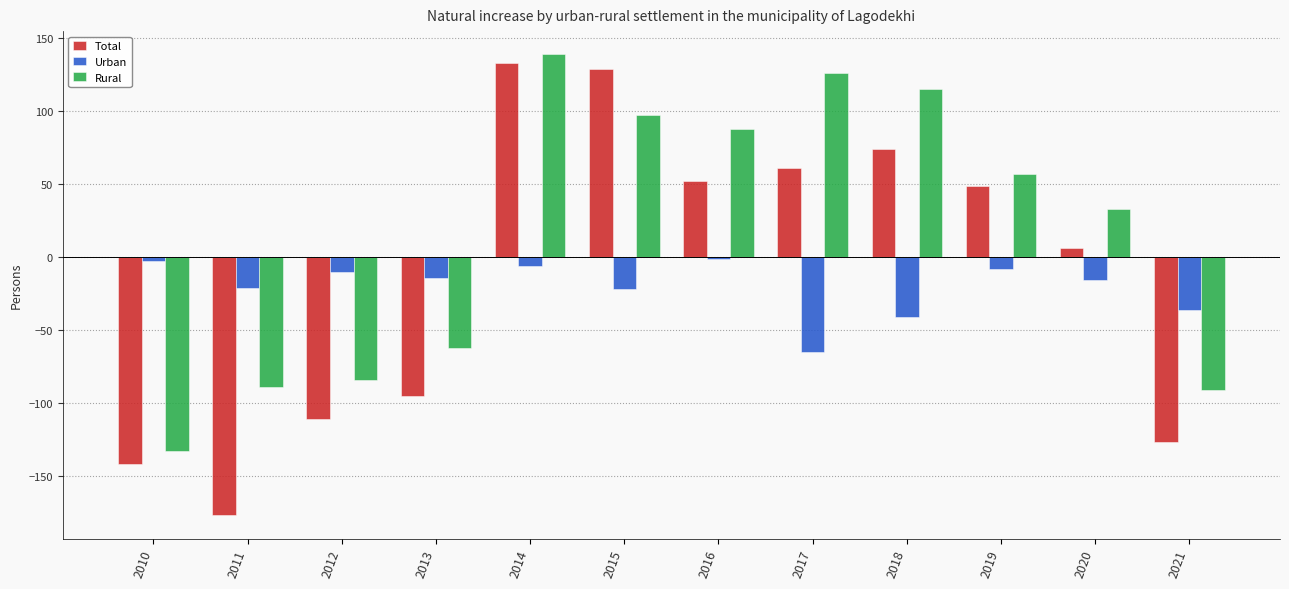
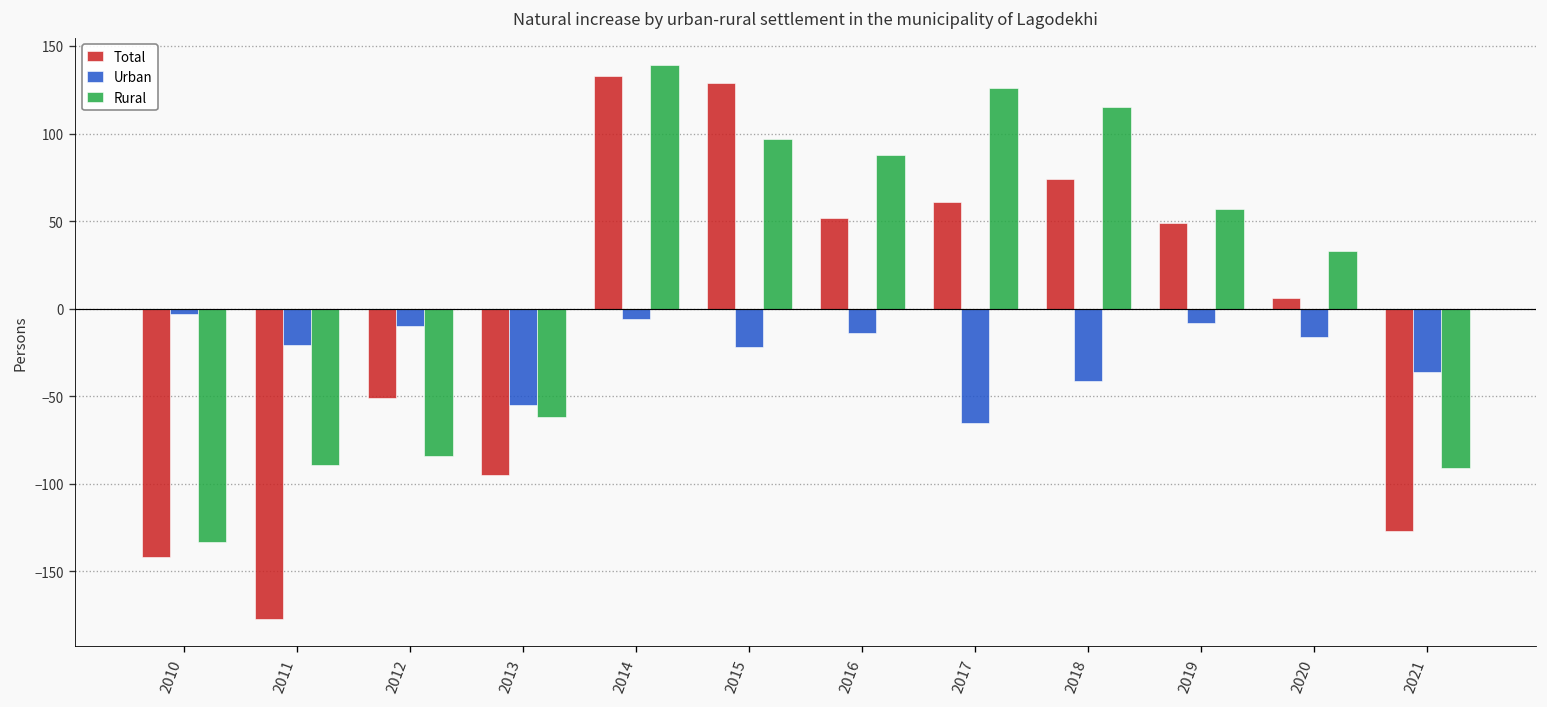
  {
    "Total": {
      "2010": -142,
      "2011": -177,
-     "2012": -111,
+     "2012": -51,
      "2013": -95,
      "2014": 133,
      "2015": 129,
      "2016": 52,
      "2017": 61,
      "2018": 74,
      "2019": 49,
      "2020": 6,
      "2021": -127
    },
    "Urban": {
      "2010": -3,
      "2011": -21,
      "2012": -10,
-     "2013": -14,
+     "2013": -55,
      "2014": -6,
      "2015": -22,
-     "2016": -1,
+     "2016": -14,
      "2017": -65,
      "2018": -41,
      "2019": -8,
      "2020": -16,
      "2021": -36
    },
    "Rural": {
      "2010": -133,
      "2011": -89,
      "2012": -84,
      "2013": -62,
      "2014": 139,
      "2015": 97,
      "2016": 88,
      "2017": 126,
      "2018": 115,
      "2019": 57,
      "2020": 33,
      "2021": -91
    }
  }
